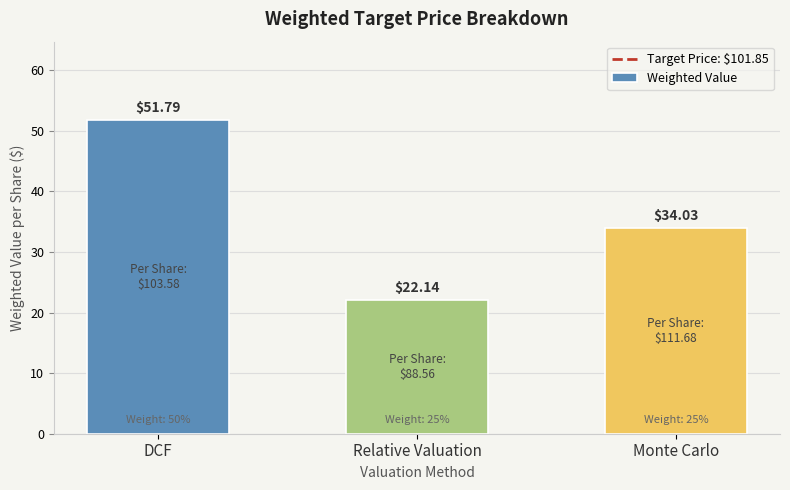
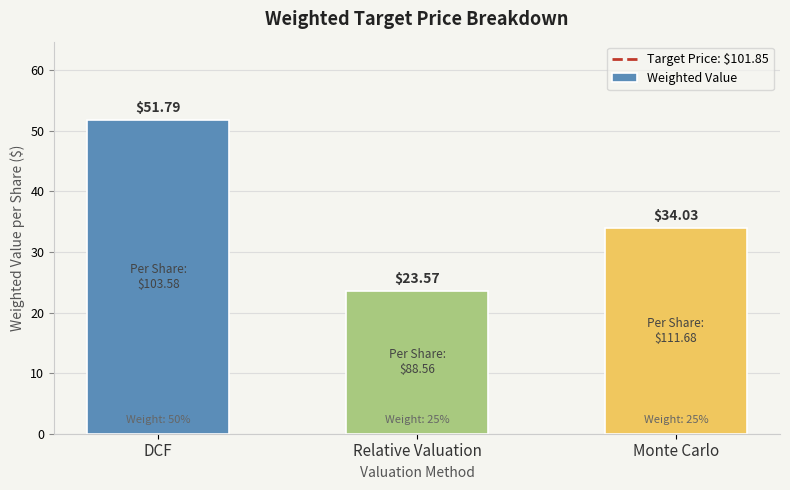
  {
    "DCF": "$51.79",
-   "Relative Valuation": "$22.14",
+   "Relative Valuation": "$23.57",
    "Monte Carlo": "$34.03"
  }
